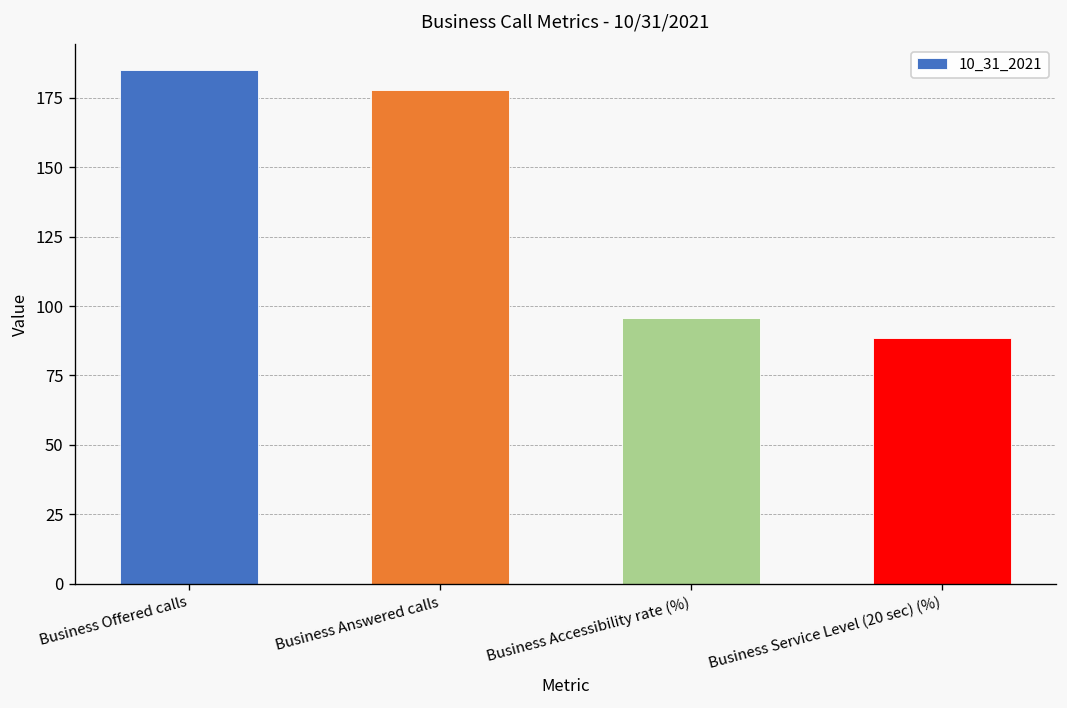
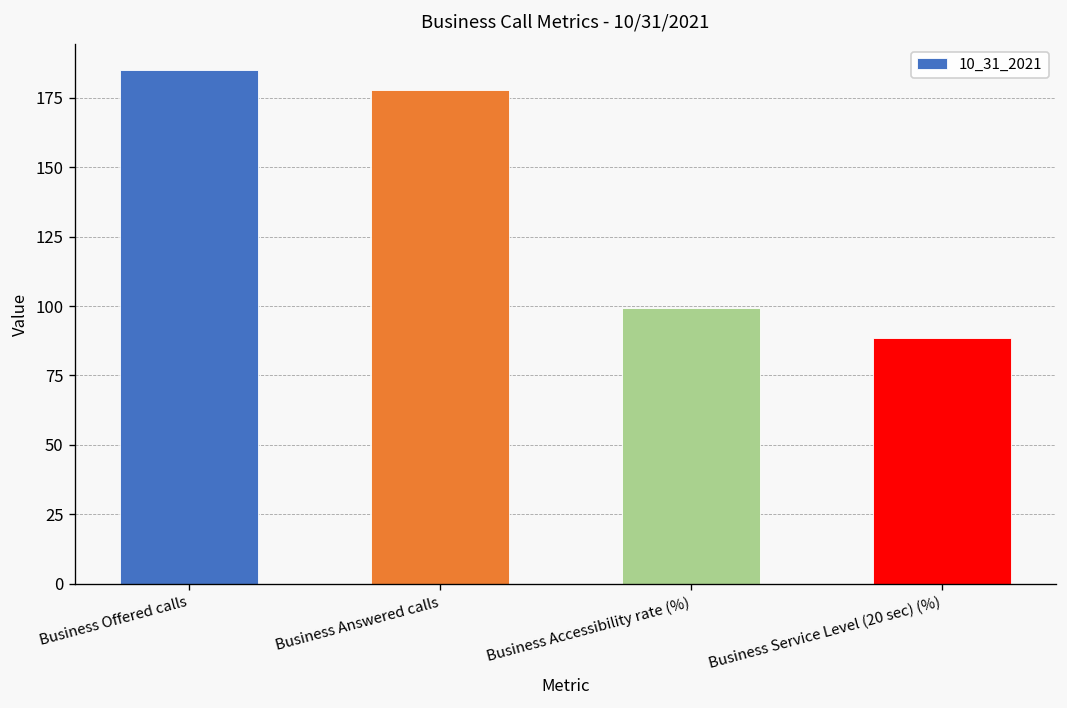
  {
    "Business Offered calls": 185,
    "Business Answered calls": 178,
-   "Business Accessibility rate (%)": 96,
+   "Business Accessibility rate (%)": 99,
    "Business Service Level (20 sec) (%)": 89
  }
